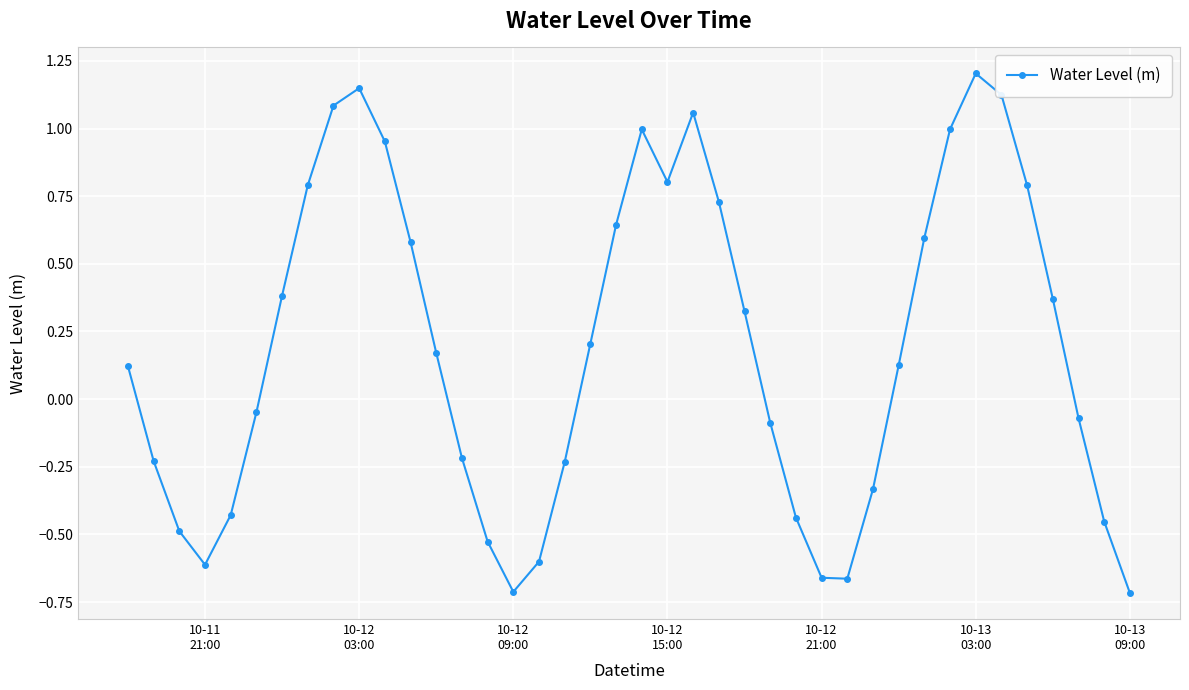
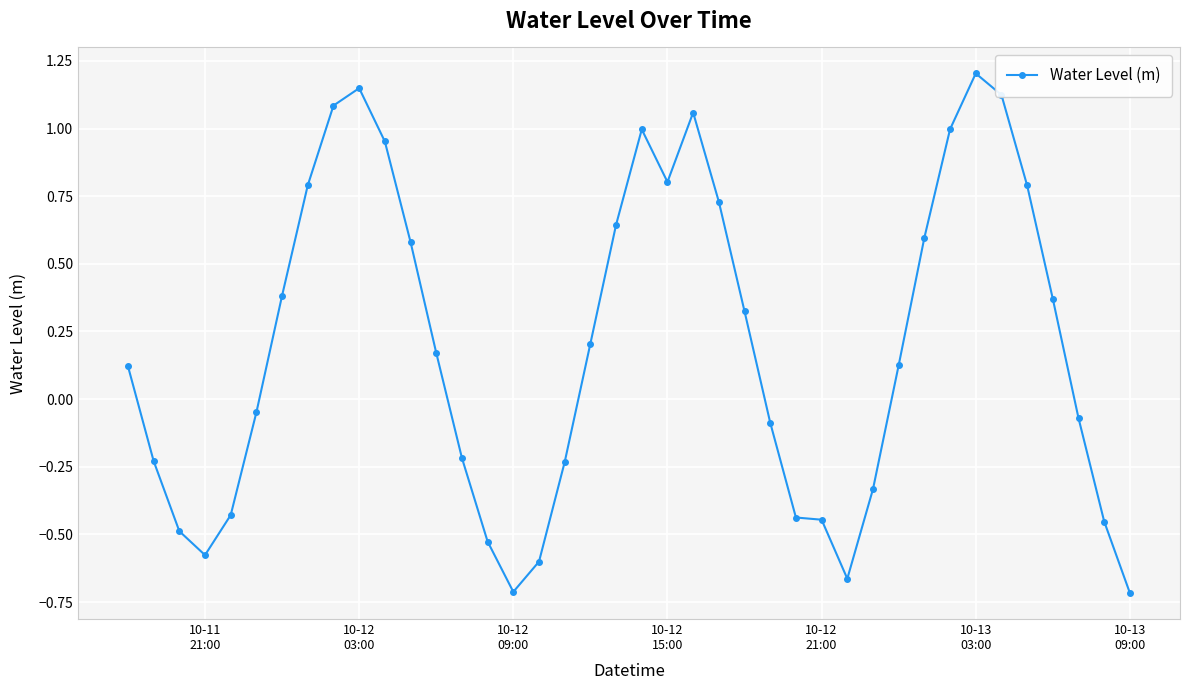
  {
-   "10-11 21:00": -0.61,
+   "10-11 21:00": -0.58,
    "10-12 03:00": 1.15,
    "10-12 09:00": -0.71,
    "10-12 15:00": 0.80,
-   "10-12 21:00": -0.66,
+   "10-12 21:00": -0.45,
    "10-13 03:00": 1.20,
    "10-13 09:00": -0.72
  }
